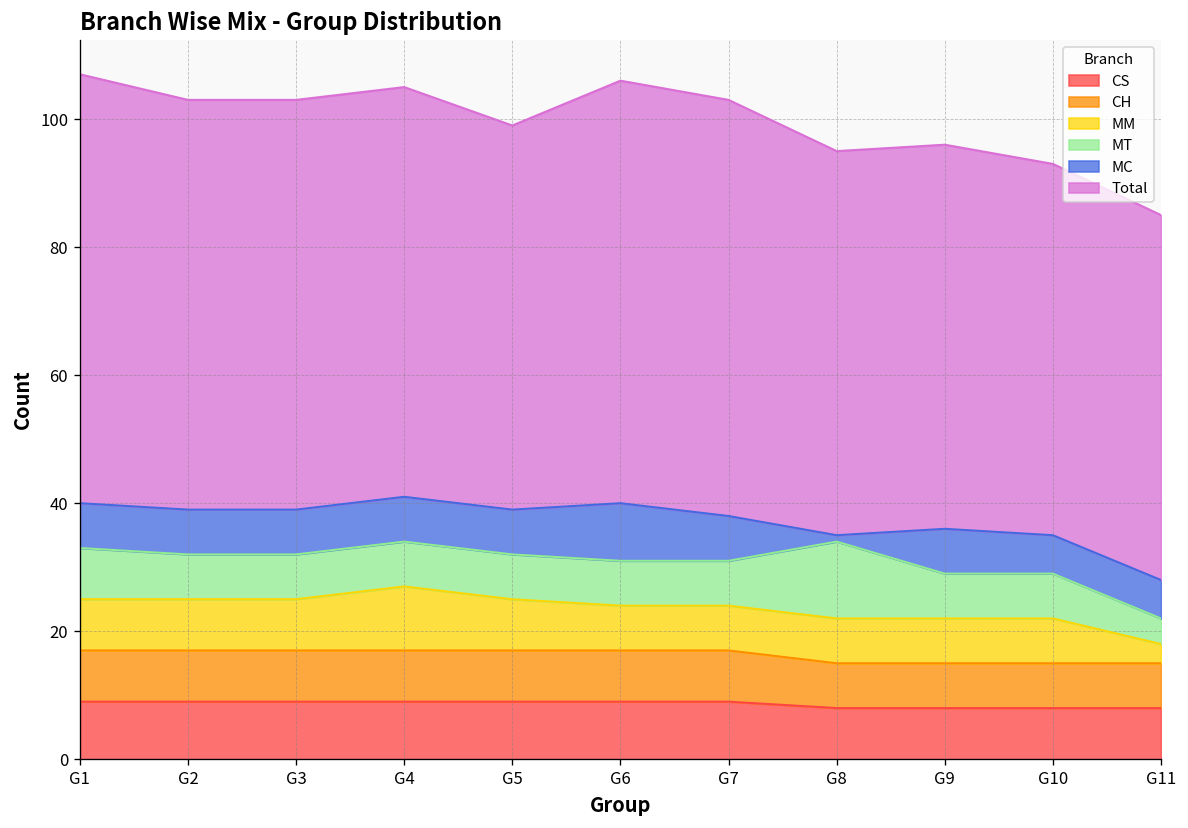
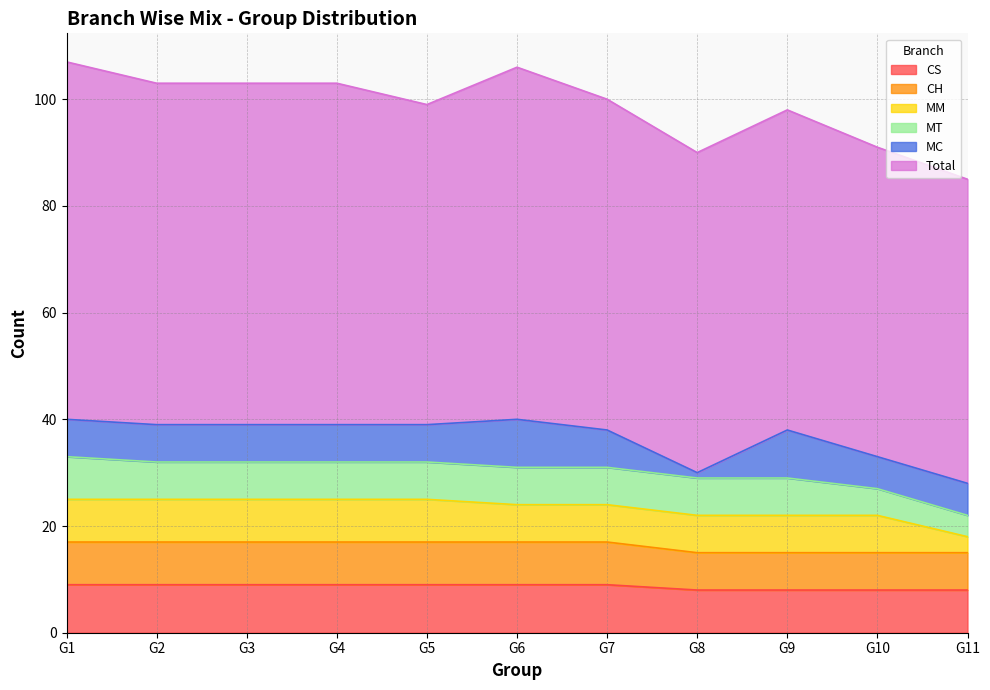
  {
    "CS": {
      "G1": 9,
      "G2": 9,
      "G3": 9,
      "G4": 9,
      "G5": 9,
      "G6": 9,
      "G7": 9,
      "G8": 8,
      "G9": 8,
      "G10": 8,
      "G11": 8
    },
    "CH": {
      "G1": 8,
      "G2": 8,
      "G3": 8,
      "G4": 8,
      "G5": 8,
      "G6": 8,
      "G7": 8,
      "G8": 7,
      "G9": 7,
      "G10": 7,
      "G11": 7
    },
    "MM": {
      "G1": 8,
      "G2": 8,
      "G3": 8,
-     "G4": 10,
+     "G4": 8,
      "G5": 8,
      "G6": 7,
      "G7": 7,
      "G8": 7,
      "G9": 7,
      "G10": 7,
      "G11": 3
    },
    "MT": {
      "G1": 8,
      "G2": 7,
      "G3": 7,
      "G4": 7,
      "G5": 7,
      "G6": 7,
      "G7": 7,
-     "G8": 12,
+     "G8": 7,
      "G9": 7,
-     "G10": 7,
+     "G10": 5,
      "G11": 4
    },
    "MC": {
      "G1": 7,
      "G2": 7,
      "G3": 7,
      "G4": 7,
      "G5": 7,
      "G6": 9,
      "G7": 7,
      "G8": 1,
-     "G9": 7,
+     "G9": 9,
      "G10": 6,
      "G11": 6
    },
    "Total": {
      "G1": 67,
      "G2": 64,
      "G3": 64,
      "G4": 64,
      "G5": 60,
      "G6": 66,
-     "G7": 65,
+     "G7": 62,
      "G8": 60,
      "G9": 60,
      "G10": 58,
      "G11": 57
    }
  }
